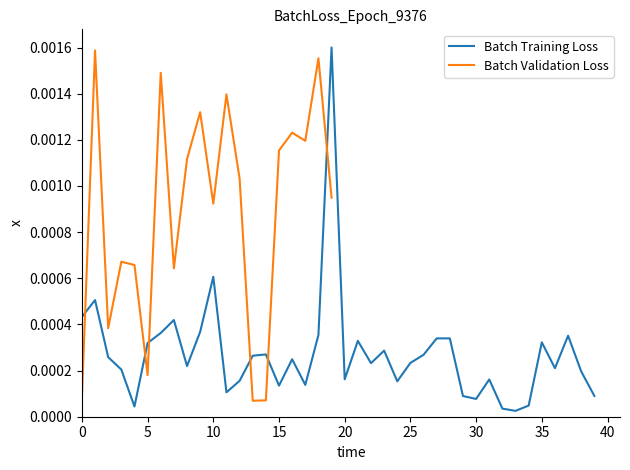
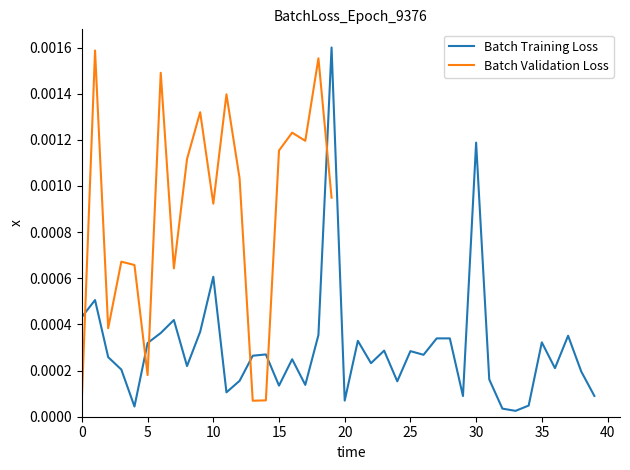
  {
    "Batch Training Loss": {
      "0": 0.00043,
      "5": 0.00032,
      "10": 0.00061,
      "15": 0.00013,
-     "20": 0.00016,
-     "25": 0.00023,
-     "30": 0.00008,
+     "20": 0.00007,
+     "25": 0.00028,
+     "30": 0.00119,
      "35": 0.00032
    },
    "Batch Validation Loss": {
      "0": 0.00008,
      "5": 0.00018,
      "10": 0.00092,
      "15": 0.00115
    }
  }
